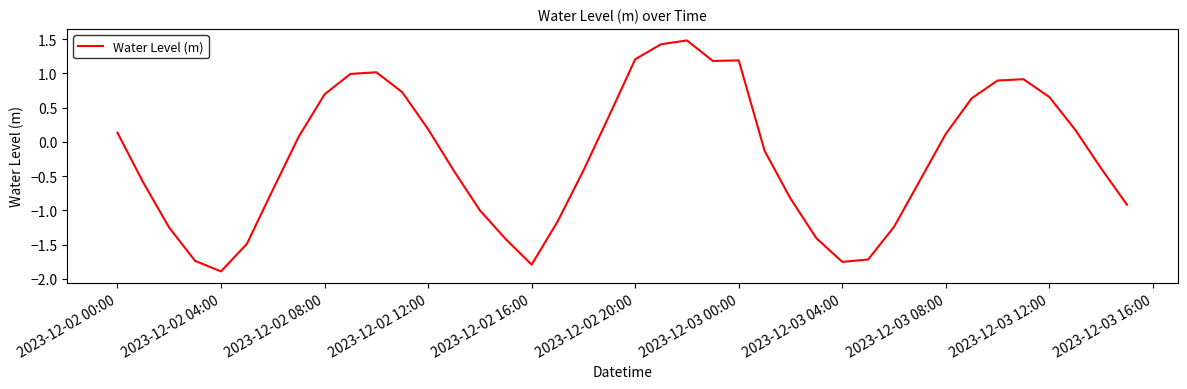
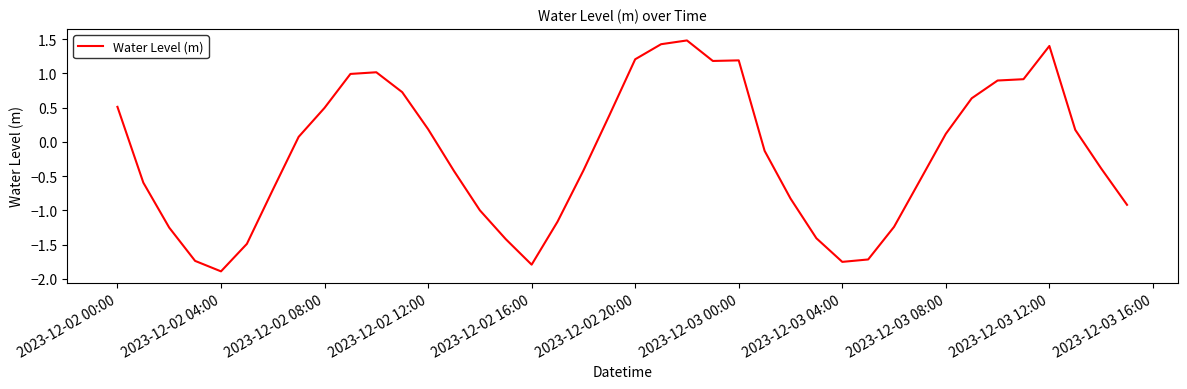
  {
-   "2023-12-02 00:00": 0.1,
+   "2023-12-02 00:00": 0.5,
    "2023-12-02 04:00": -1.9,
-   "2023-12-02 08:00": 0.7,
+   "2023-12-02 08:00": 0.5,
    "2023-12-02 12:00": 0.2,
    "2023-12-02 16:00": -1.8,
    "2023-12-02 20:00": 1.2,
    "2023-12-03 00:00": 1.2,
    "2023-12-03 04:00": -1.8,
    "2023-12-03 08:00": 0.1,
-   "2023-12-03 12:00": 0.7
+   "2023-12-03 12:00": 1.4
  }
